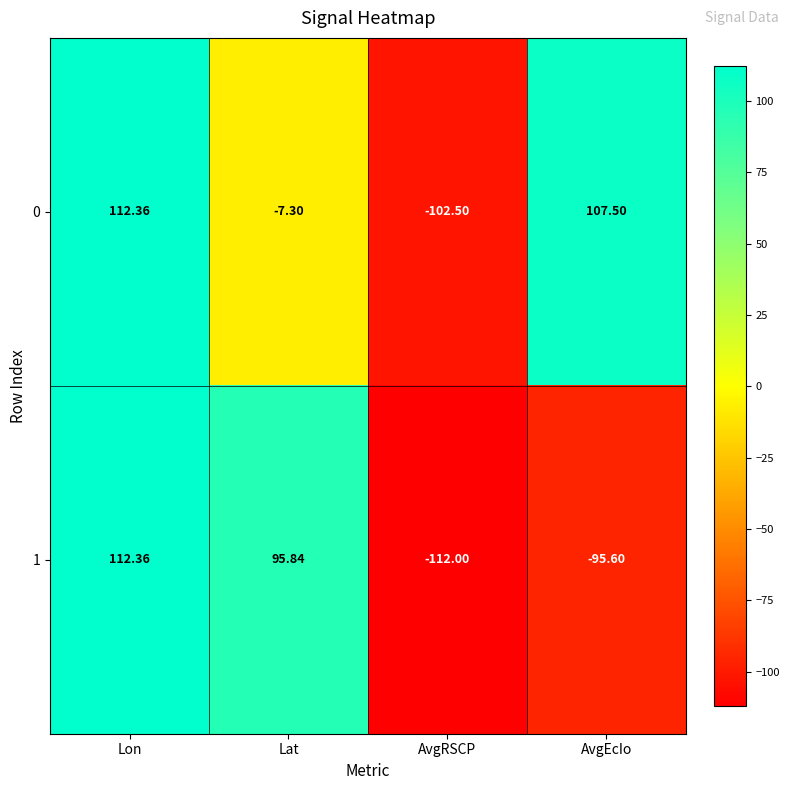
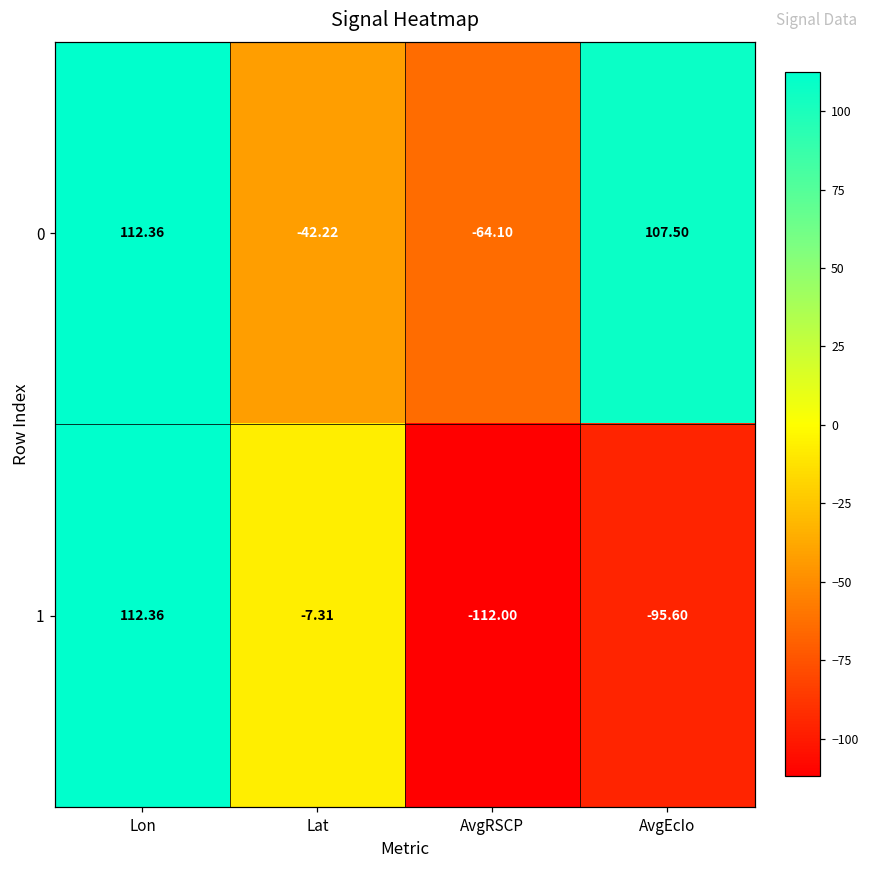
  {
    "0": {
      "Lon": 112.36,
-     "Lat": -7.30,
-     "AvgRSCP": -102.50,
+     "Lat": -42.22,
+     "AvgRSCP": -64.10,
      "AvgEcIo": 107.50
    },
    "1": {
      "Lon": 112.36,
-     "Lat": 95.84,
+     "Lat": -7.31,
      "AvgRSCP": -112.00,
      "AvgEcIo": -95.60
    }
  }
